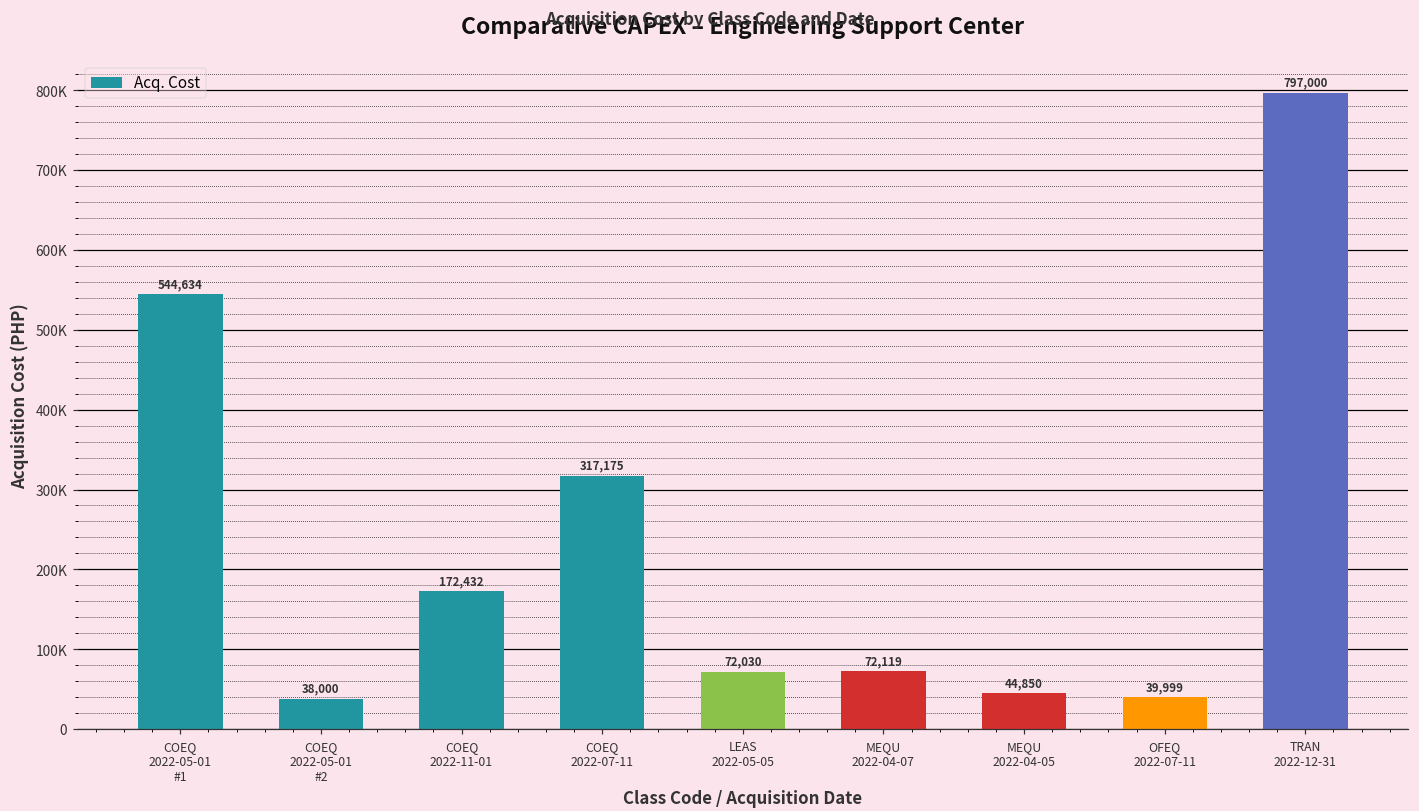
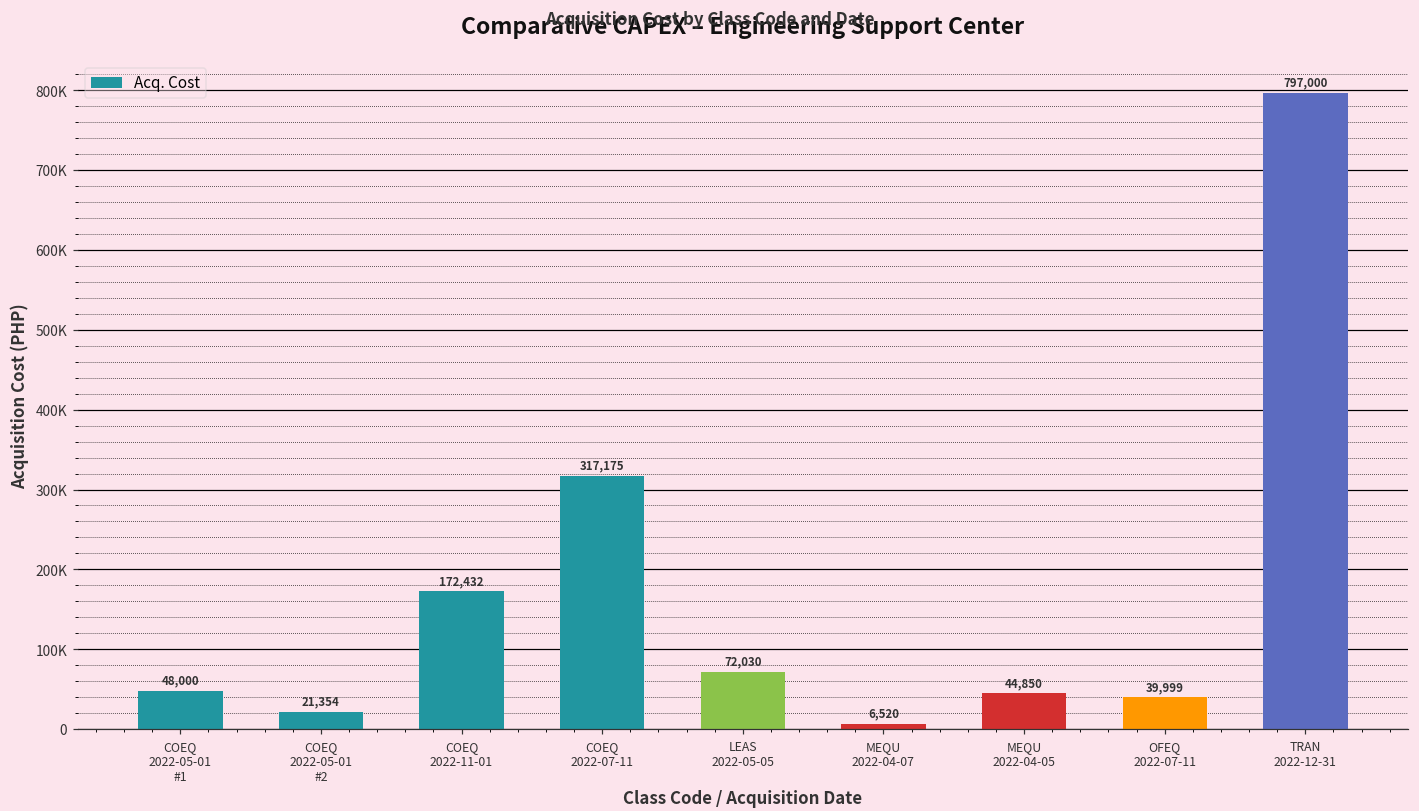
  {
-   "COEQ 2022-05-01 #1": "544,634",
-   "COEQ 2022-05-01 #2": "38,000",
+   "COEQ 2022-05-01 #1": "48,000",
+   "COEQ 2022-05-01 #2": "21,354",
    "COEQ 2022-11-01": "172,432",
    "COEQ 2022-07-11": "317,175",
    "LEAS 2022-05-05": "72,030",
-   "MEQU 2022-04-07": "72,119",
+   "MEQU 2022-04-07": "6,520",
    "MEQU 2022-04-05": "44,850",
    "OFEQ 2022-07-11": "39,999",
    "TRAN 2022-12-31": "797,000"
  }
